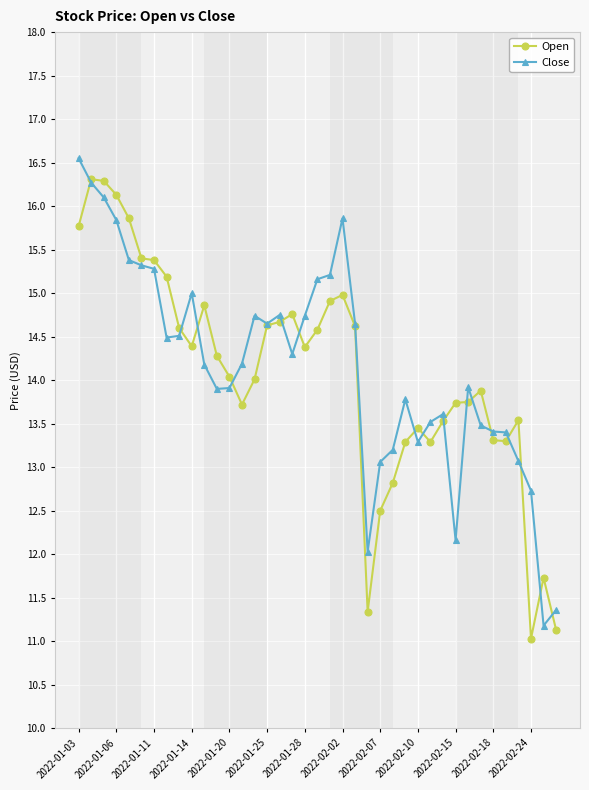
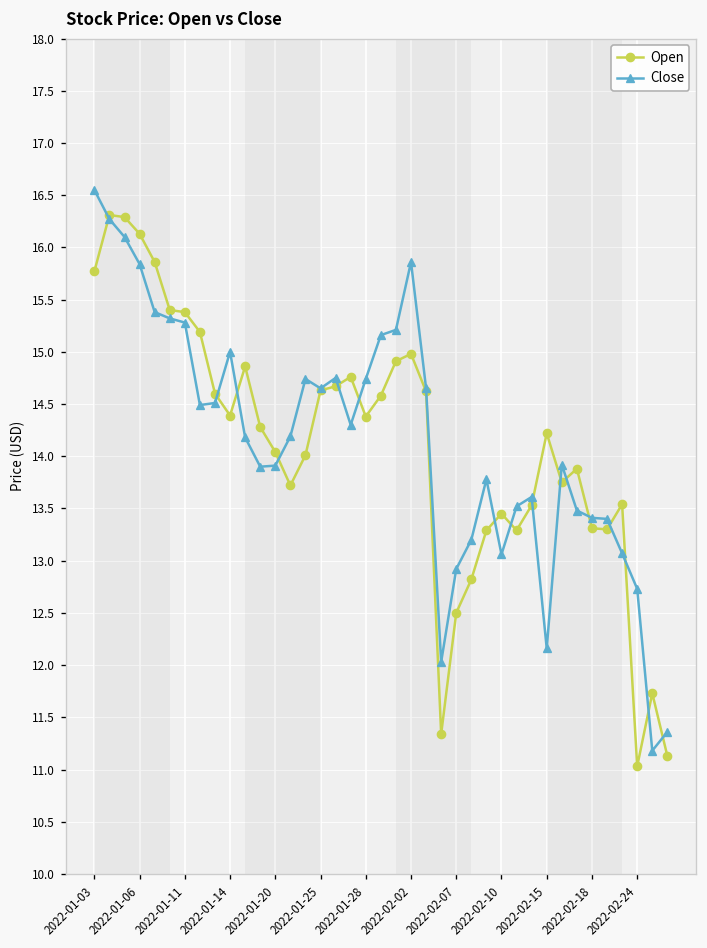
  {
    "Open": {
      "2022-01-03": 15.8,
      "2022-01-06": 16.1,
      "2022-01-11": 15.4,
      "2022-01-14": 14.4,
      "2022-01-20": 14.0,
      "2022-01-28": 14.4,
      "2022-02-02": 15.0,
      "2022-02-07": 12.5,
      "2022-02-10": 13.5,
-     "2022-02-15": 13.7,
+     "2022-02-15": 14.2,
      "2022-02-18": 13.3,
      "2022-02-24": 11.0
    },
    "Close": {
      "2022-01-03": 16.6,
      "2022-01-06": 15.8,
      "2022-01-11": 15.3,
      "2022-01-14": 15.0,
      "2022-01-20": 13.9,
      "2022-01-28": 14.7,
      "2022-02-02": 15.9,
-     "2022-02-07": 13.1,
-     "2022-02-10": 13.3,
+     "2022-02-07": 12.9,
+     "2022-02-10": 13.1,
      "2022-02-15": 12.2,
      "2022-02-18": 13.4,
      "2022-02-24": 12.7
    }
  }
